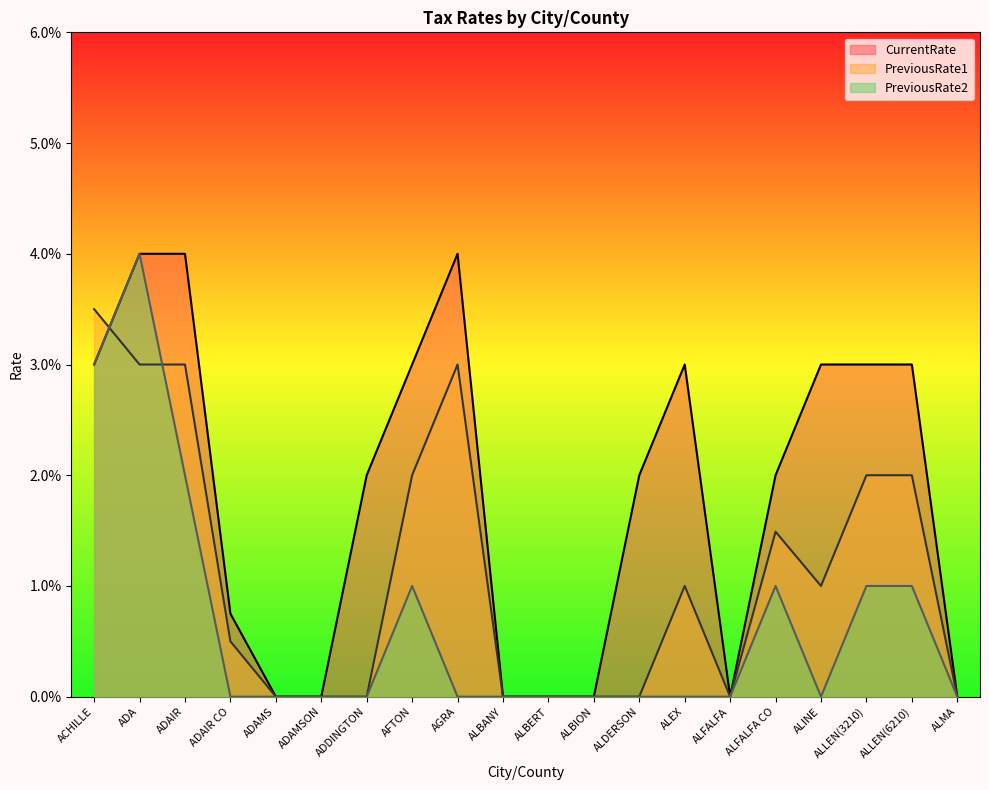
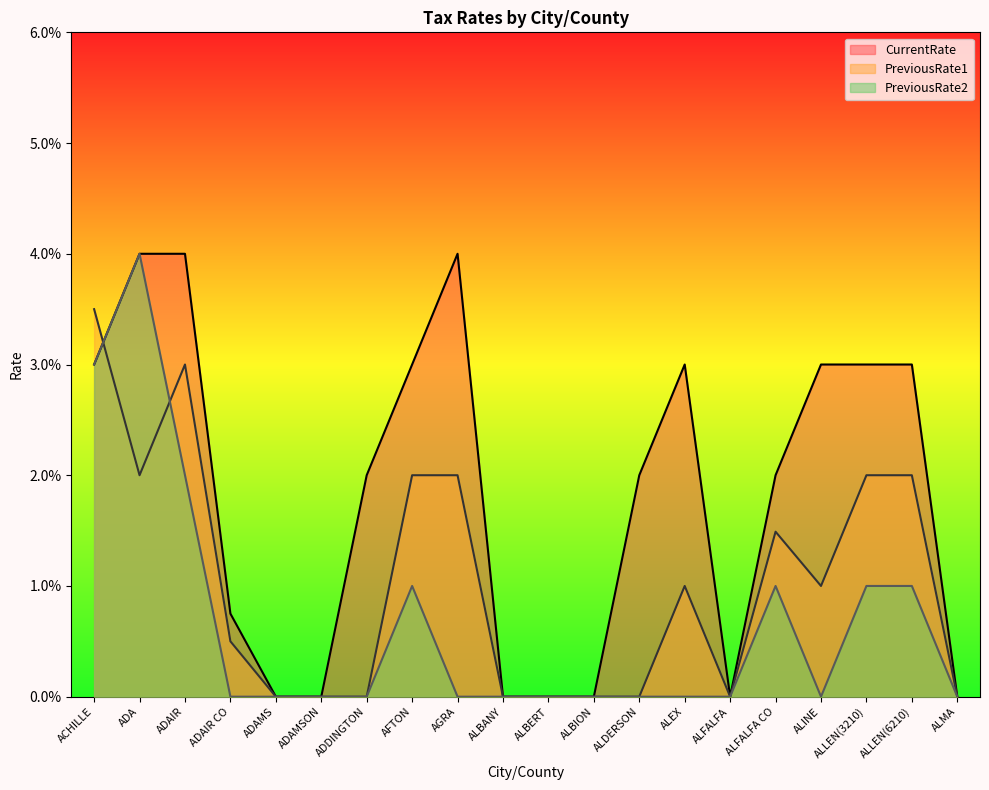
  {
    "CurrentRate": {
      "ADAIR": "4.00%",
      "ADAIR CO": "0.75%",
      "ADDINGTON": "2.00%",
      "AFTON": "3.00%",
      "AGRA": "4.00%",
      "ALDERSON": "2.00%",
      "ALEX": "3.00%",
      "ALFALFA CO": "2.00%",
      "ALINE": "3.00%",
      "ALLEN(3210)": "3.00%",
      "ALLEN(6210)": "3.00%"
    },
    "PreviousRate1": {
      "ACHILLE": "3.50%",
-     "ADA": "3.00%",
+     "ADA": "2.00%",
      "ADAIR": "3.00%",
      "ADAIR CO": "0.50%",
      "AFTON": "2.00%",
-     "AGRA": "3.00%",
+     "AGRA": "2.00%",
      "ALEX": "1.00%",
      "ALFALFA CO": "1.49%",
      "ALINE": "1.00%",
      "ALLEN(3210)": "2.00%",
      "ALLEN(6210)": "2.00%"
    },
    "PreviousRate2": {
      "ADAIR": "2.00%",
      "ADAIR CO": "0.00%",
      "AFTON": "1.00%",
      "AGRA": "0.00%",
      "ALEX": "0.00%",
      "ALFALFA CO": "1.00%",
      "ALINE": "0.00%",
      "ALLEN(3210)": "1.00%",
      "ALLEN(6210)": "1.00%"
    }
  }
